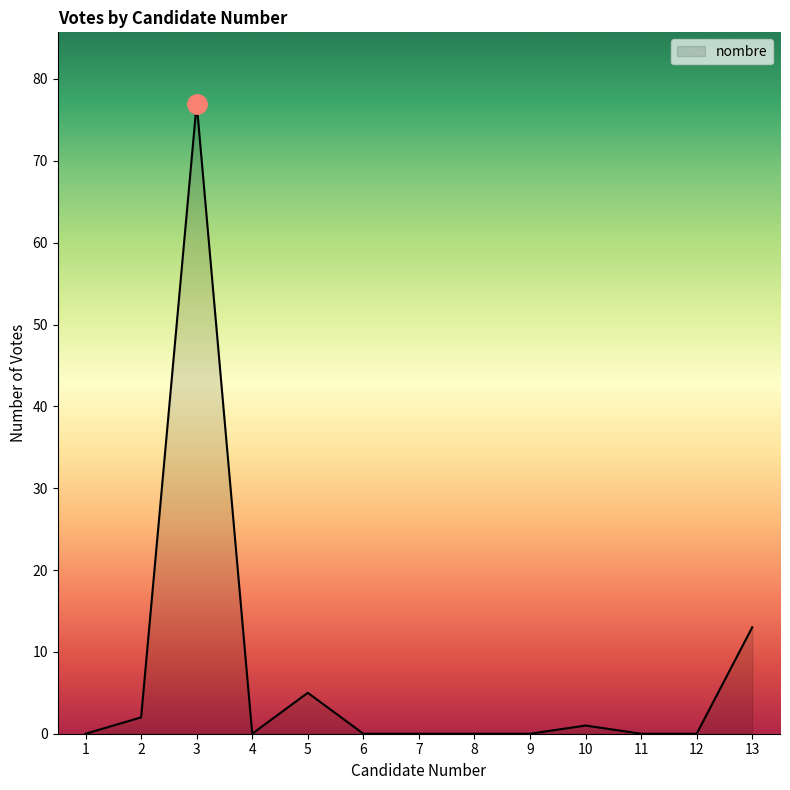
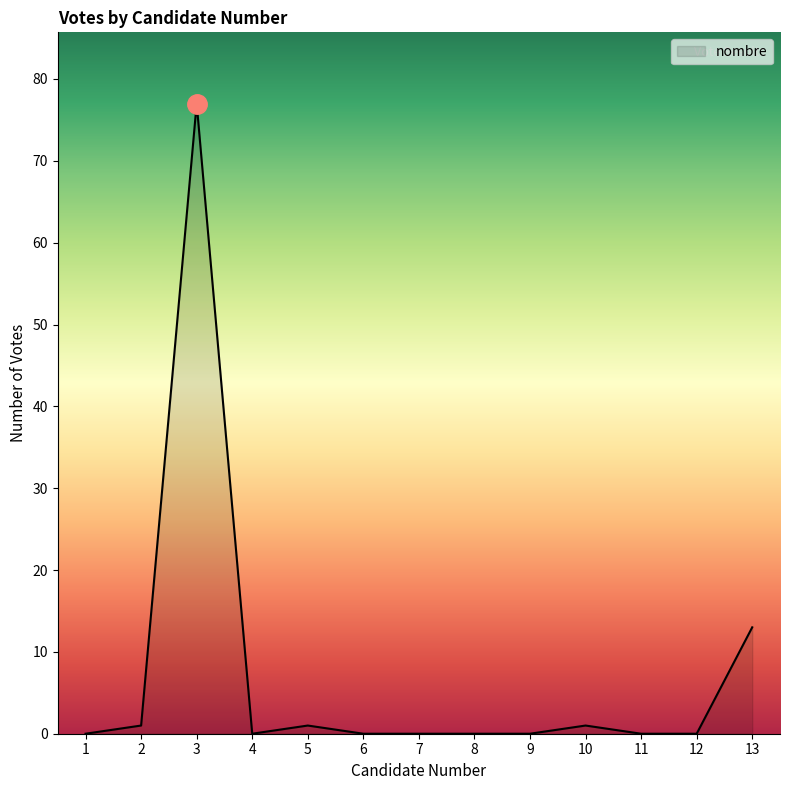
  {
    "nombre": {
      "1": 0,
-     "2": 2,
+     "2": 1,
      "4": 0,
-     "5": 5,
+     "5": 1,
      "6": 0,
      "7": 0,
      "8": 0,
      "9": 0,
      "10": 1,
      "11": 0,
      "12": 0,
      "13": 13
    }
  }
